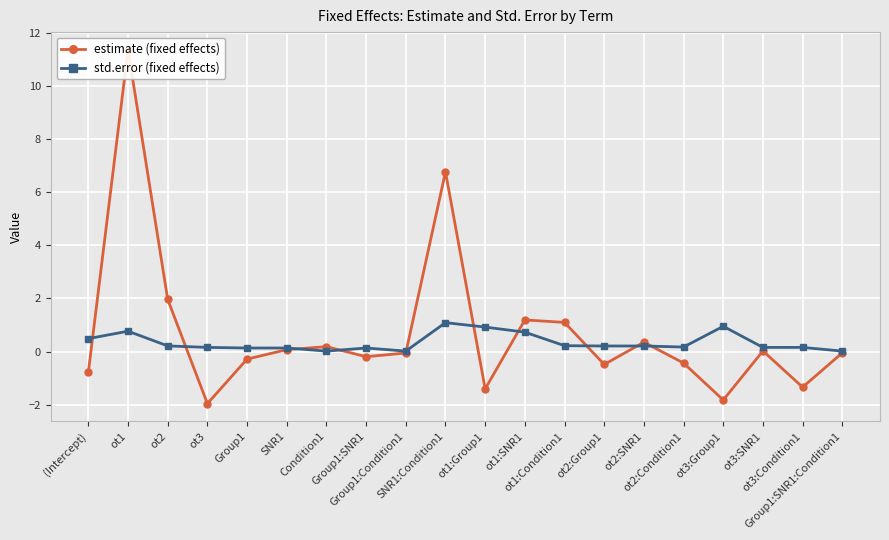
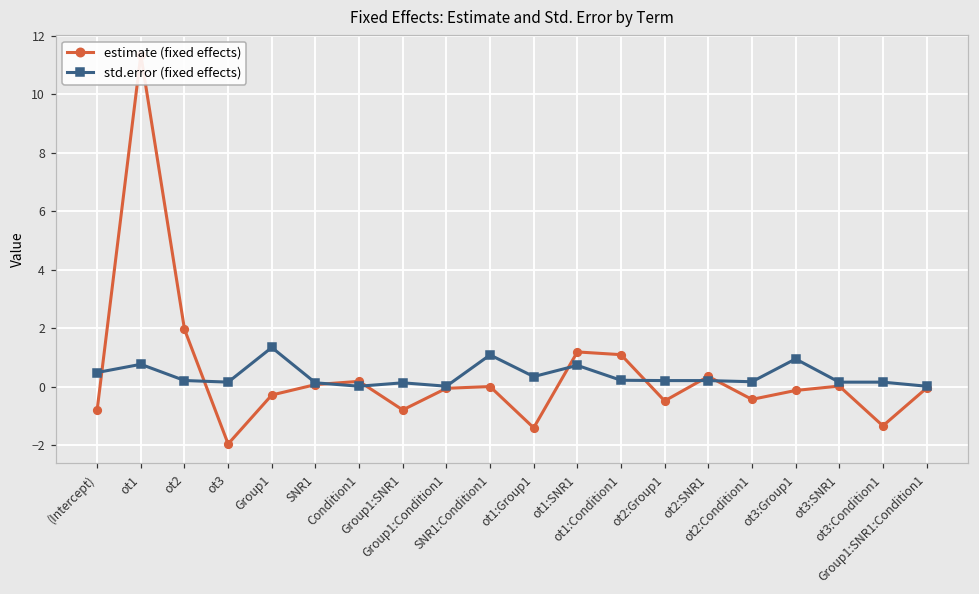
  {
    "estimate (fixed effects)": {
      "(Intercept)": -0.8,
      "ot2": 2.0,
      "ot3": -2.0,
      "Group1": -0.3,
      "Condition1": 0.2,
-     "Group1:SNR1": -0.2,
-     "SNR1:Condition1": 6.8,
+     "Group1:SNR1": -0.8,
+     "SNR1:Condition1": 0.0,
      "ot1:Group1": -1.4,
      "ot1:SNR1": 1.2,
      "ot1:Condition1": 1.1,
      "ot2:Group1": -0.5,
      "ot2:SNR1": 0.4,
      "ot2:Condition1": -0.4,
-     "ot3:Group1": -1.8,
+     "ot3:Group1": -0.1,
      "ot3:SNR1": 0.0,
      "ot3:Condition1": -1.3
    },
    "std.error (fixed effects)": {
      "(Intercept)": 0.5,
      "ot1": 0.8,
      "ot2": 0.2,
      "ot3": 0.2,
-     "Group1": 0.1,
+     "Group1": 1.3,
      "Condition1": 0.0,
      "Group1:SNR1": 0.1,
      "SNR1:Condition1": 1.1,
-     "ot1:Group1": 0.9,
+     "ot1:Group1": 0.4,
      "ot1:SNR1": 0.7,
      "ot1:Condition1": 0.2,
      "ot2:Group1": 0.2,
      "ot2:SNR1": 0.2,
      "ot2:Condition1": 0.2,
      "ot3:Group1": 1.0,
      "ot3:SNR1": 0.2,
      "ot3:Condition1": 0.2
    }
  }
